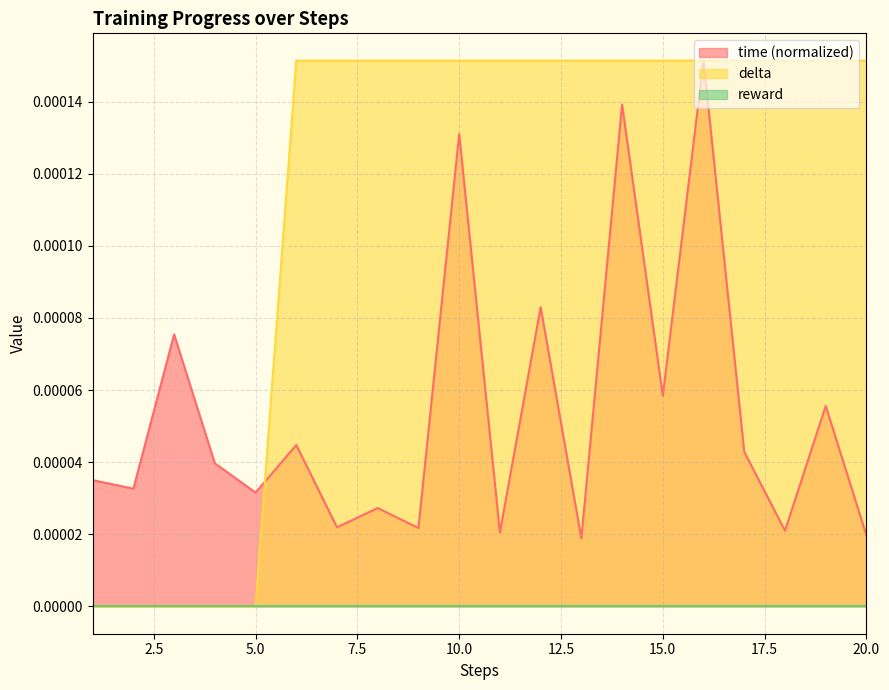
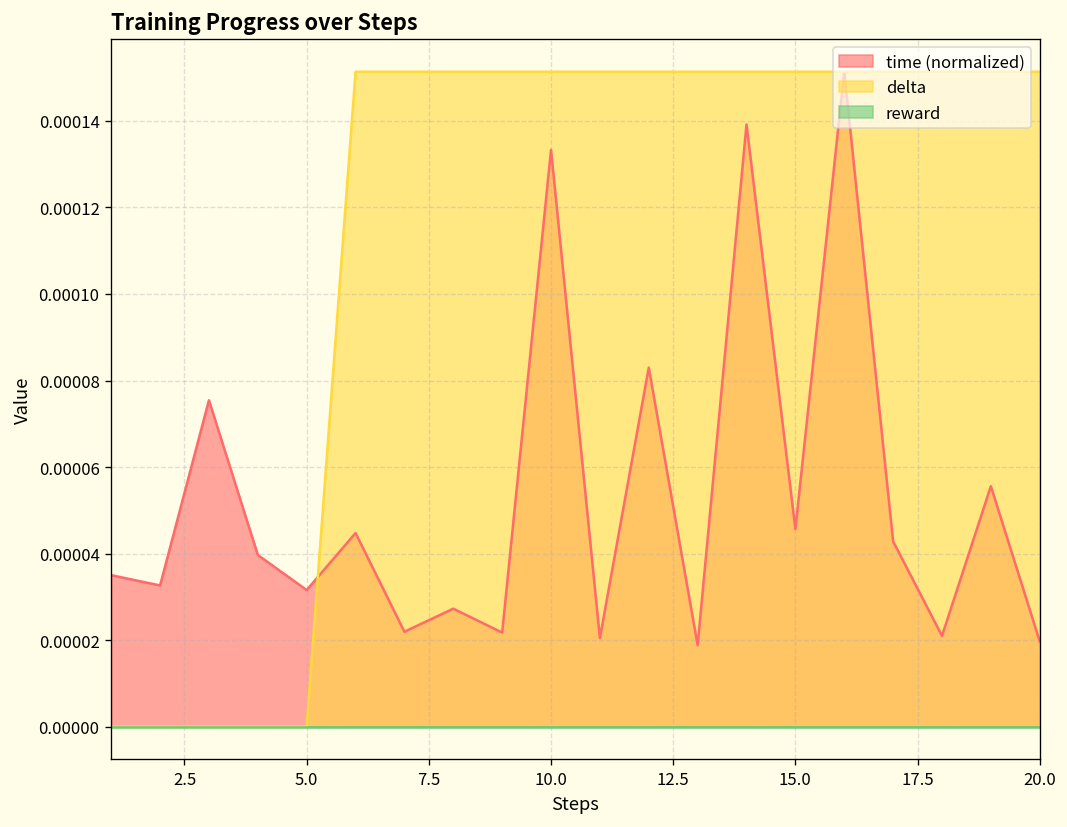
  {
    "time (normalized)": {
      "5.0": 0.000032,
-     "10.0": 0.000131,
-     "15.0": 0.000058,
+     "10.0": 0.000133,
+     "15.0": 0.000046,
      "20.0": 0.000020
    },
    "delta": {
      "10.0": 0.000151,
      "15.0": 0.000151,
      "20.0": 0.000151
    },
    "reward": {
      "10.0": 0.000000,
      "15.0": 0.000000,
      "20.0": 0.000000
    }
  }
